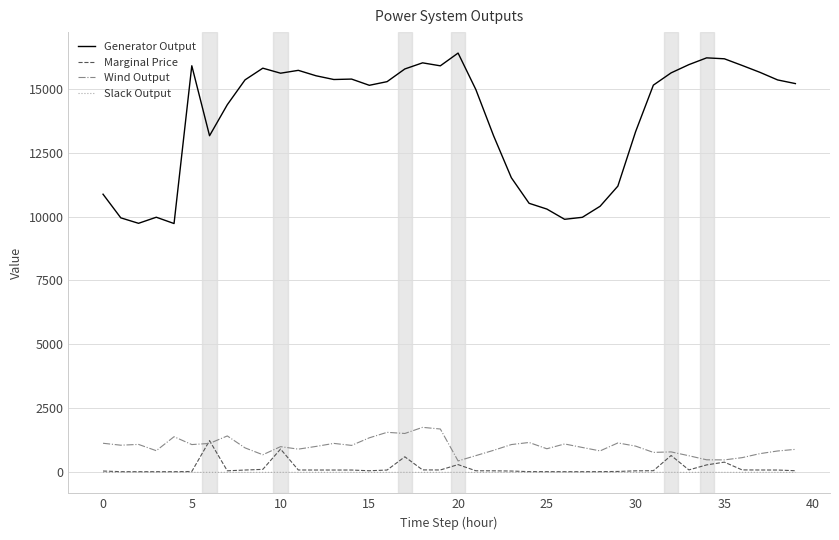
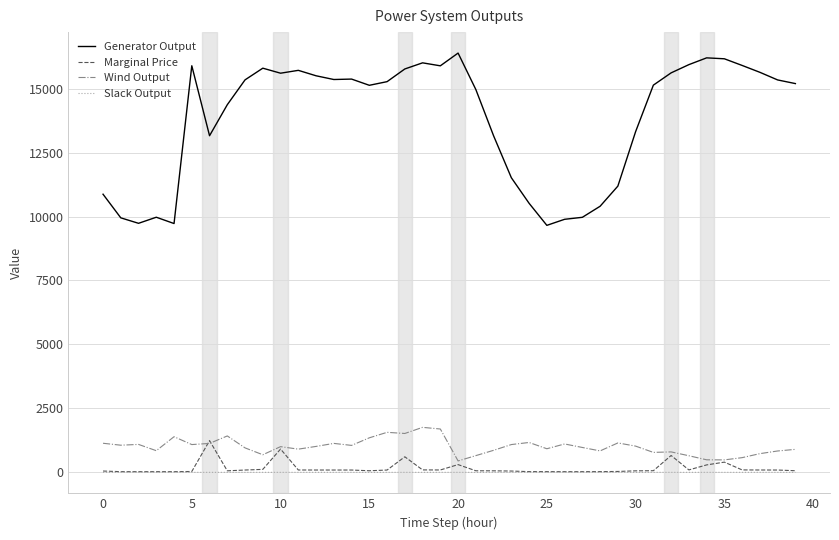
  {
    "Generator Output": {
      "0": 10900,
      "5": 15900,
      "10": 15600,
      "15": 15100,
      "20": 16400,
-     "25": 10300,
+     "25": 9700,
      "30": 13300,
      "35": 16200
    },
    "Marginal Price": {
      "20": 300
    }
  }
